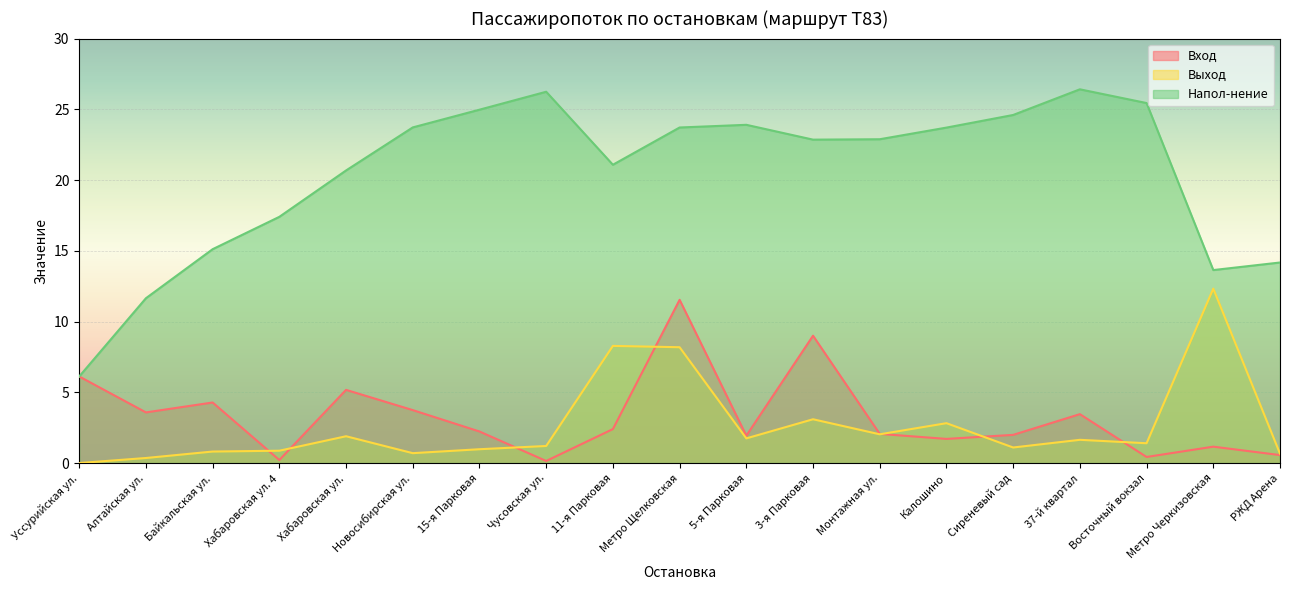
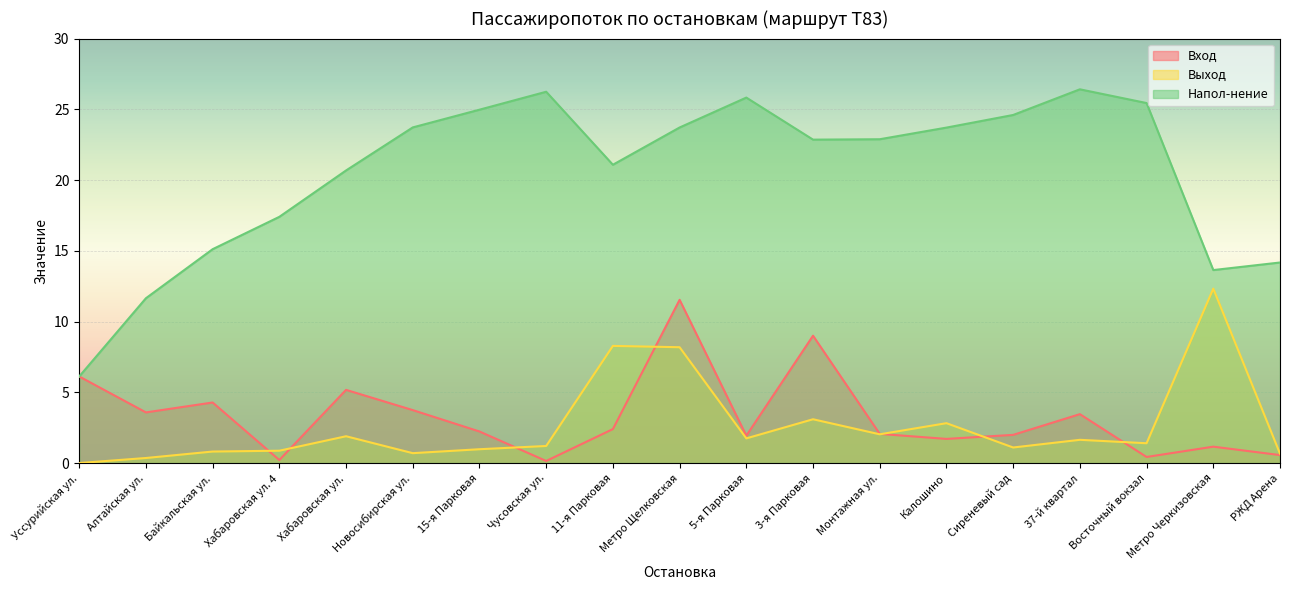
  {
    "Вход": {
      "Алтайская ул.": 3.6,
      "Байкальская ул.": 4.3,
      "Хабаровская ул. 4": 0.2,
      "Хабаровская ул.": 5.2,
      "Новосибирская ул.": 3.7,
      "15-я Парковая": 2.2,
      "Чусовская ул.": 0.1,
      "11-я Парковая": 2.4,
      "Метро Щелковская": 11.5,
      "5-я Парковая": 1.9,
      "3-я Парковая": 9.0,
      "Калошино": 1.7,
      "Сиреневый сад": 2.0,
      "37-й квартал": 3.5,
      "Восточный вокзал": 0.4,
      "Метро Черкизовская": 1.2
    },
    "Выход": {
      "Уссурийская ул.": 0.0,
      "Алтайская ул.": 0.4,
      "Байкальская ул.": 0.8,
      "Хабаровская ул. 4": 0.9,
      "Хабаровская ул.": 1.9,
      "Новосибирская ул.": 0.7,
      "15-я Парковая": 1.0,
      "Чусовская ул.": 1.2,
      "11-я Парковая": 8.3,
      "Метро Щелковская": 8.2,
      "5-я Парковая": 1.7,
      "3-я Парковая": 3.1,
      "Калошино": 2.8,
      "Сиреневый сад": 1.1,
      "37-й квартал": 1.6,
      "Восточный вокзал": 1.4,
      "Метро Черкизовская": 12.3
    },
    "Напол-нение": {
      "Алтайская ул.": 11.6,
      "Байкальская ул.": 15.1,
      "Хабаровская ул. 4": 17.4,
      "Хабаровская ул.": 20.7,
      "Новосибирская ул.": 23.7,
      "15-я Парковая": 25.0,
      "Чусовская ул.": 26.2,
      "11-я Парковая": 21.1,
      "Метро Щелковская": 23.7,
-     "5-я Парковая": 23.9,
+     "5-я Парковая": 25.8,
      "3-я Парковая": 22.9,
      "Монтажная ул.": 22.9,
      "Калошино": 23.7,
      "Сиреневый сад": 24.6,
      "37-й квартал": 26.4,
      "Восточный вокзал": 25.4,
      "Метро Черкизовская": 13.6,
      "РЖД Арена": 14.2
    }
  }
